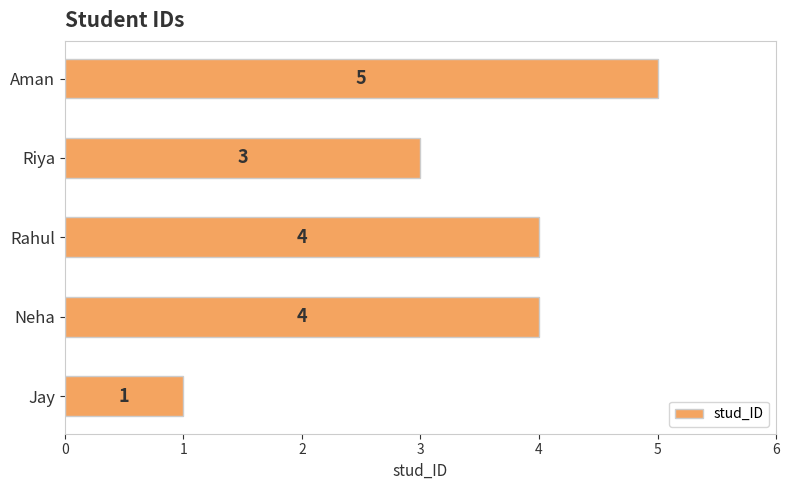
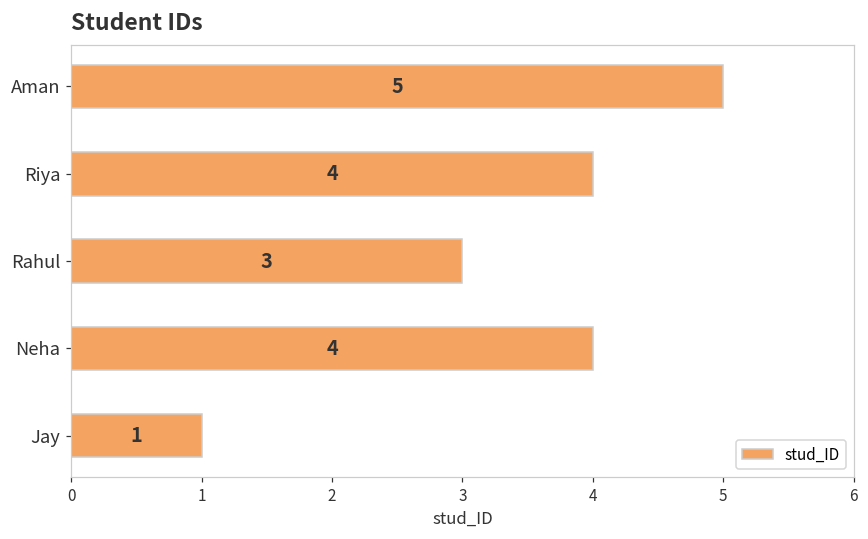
  {
    "Aman": 5,
-   "Riya": 3,
-   "Rahul": 4,
+   "Riya": 4,
+   "Rahul": 3,
    "Neha": 4,
    "Jay": 1
  }
